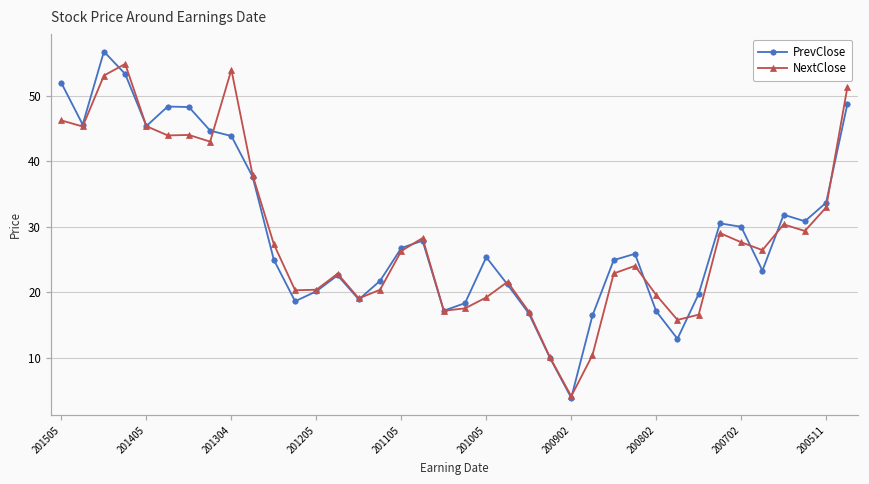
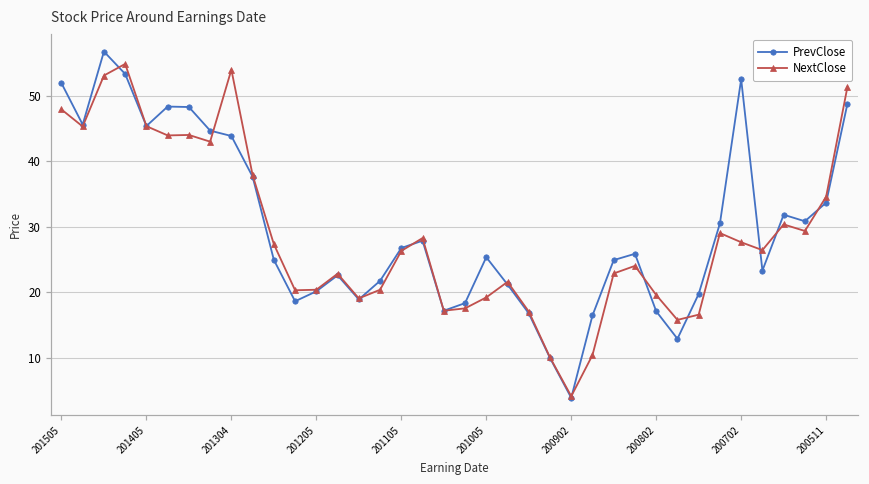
  {
    "PrevClose": {
      "201505": 52,
      "201304": 44,
      "201105": 27,
      "201005": 25,
      "200802": 17,
-     "200702": 30,
+     "200702": 53,
      "200511": 34
    },
    "NextClose": {
-     "201505": 46,
+     "201505": 48,
      "201304": 54,
      "201105": 26,
      "201005": 19,
      "200802": 20,
      "200702": 28,
-     "200511": 33
+     "200511": 35
    }
  }
